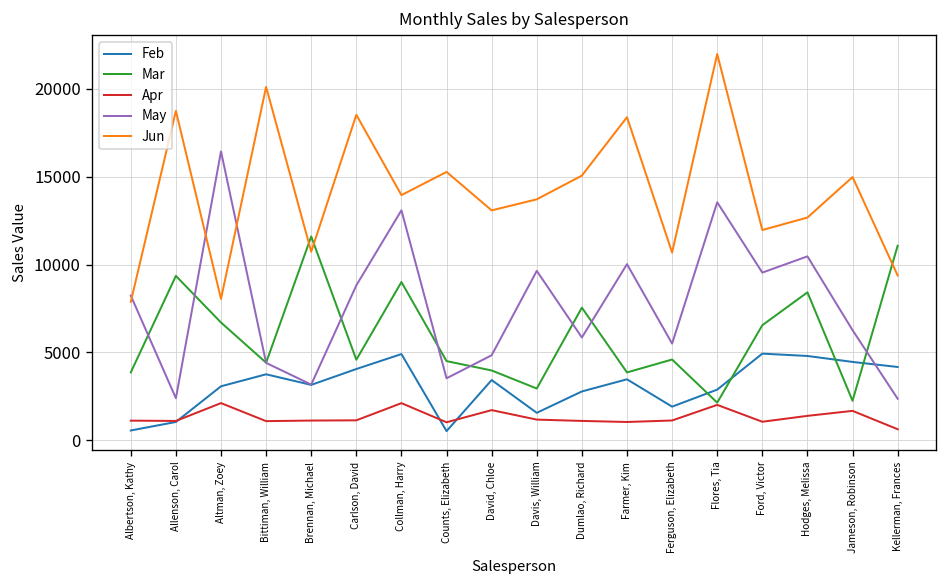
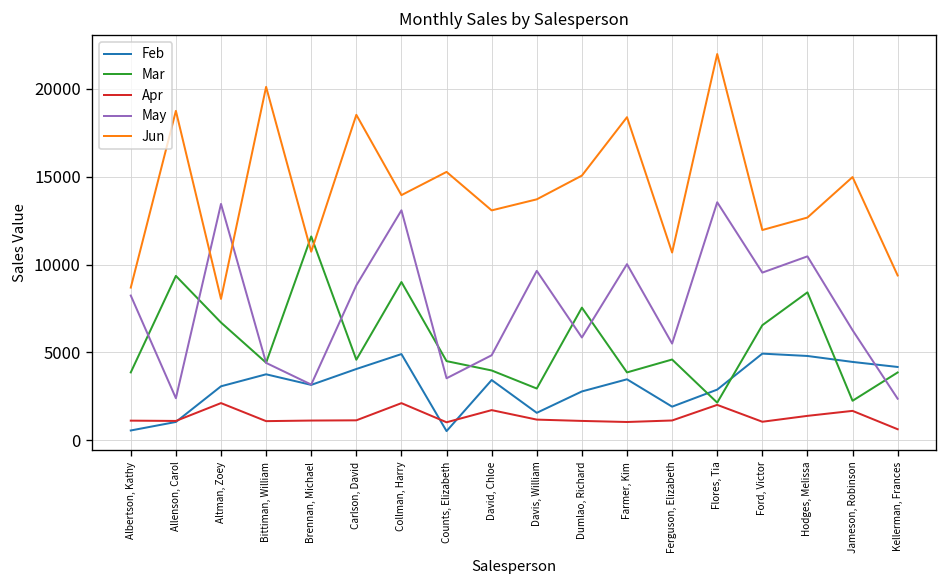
  {
    "Feb": {
      "Albertson, Kathy": 600,
      "Altman, Zoey": 3100,
      "Bittiman, William": 3800,
      "Carlson, David": 4100,
      "Collman, Harry": 4900,
      "Counts, Elizabeth": 500,
      "David, Chloe": 3400,
      "Davis, William": 1600,
      "Dumlao, Richard": 2800,
      "Farmer, Kim": 3500,
      "Ferguson, Elizabeth": 1900,
      "Flores, Tia": 2900,
      "Ford, Victor": 4900,
      "Hodges, Melissa": 4800,
      "Jameson, Robinson": 4500,
      "Kellerman, Frances": 4200
    },
    "Mar": {
      "Albertson, Kathy": 3900,
      "Allenson, Carol": 9400,
      "Altman, Zoey": 6700,
      "Brennan, Michael": 11600,
      "Carlson, David": 4600,
      "Collman, Harry": 9000,
      "Counts, Elizabeth": 4500,
      "David, Chloe": 4000,
      "Davis, William": 2900,
      "Dumlao, Richard": 7500,
      "Farmer, Kim": 3900,
      "Ferguson, Elizabeth": 4600,
      "Ford, Victor": 6500,
      "Hodges, Melissa": 8400,
      "Jameson, Robinson": 2200,
-     "Kellerman, Frances": 11100
+     "Kellerman, Frances": 3900
    },
    "Apr": {
      "Albertson, Kathy": 1100,
      "Altman, Zoey": 2100,
      "Bittiman, William": 1100,
      "Brennan, Michael": 1100,
      "Carlson, David": 1100,
      "Collman, Harry": 2100,
      "Counts, Elizabeth": 1000,
      "David, Chloe": 1700,
      "Davis, William": 1200,
      "Dumlao, Richard": 1100,
      "Farmer, Kim": 1000,
      "Ferguson, Elizabeth": 1100,
      "Ford, Victor": 1100,
      "Hodges, Melissa": 1400,
      "Jameson, Robinson": 1700,
      "Kellerman, Frances": 600
    },
    "May": {
      "Albertson, Kathy": 8200,
      "Allenson, Carol": 2400,
-     "Altman, Zoey": 16400,
+     "Altman, Zoey": 13500,
      "Carlson, David": 8800,
      "Collman, Harry": 13100,
      "Counts, Elizabeth": 3500,
      "David, Chloe": 4800,
      "Davis, William": 9600,
      "Dumlao, Richard": 5900,
      "Farmer, Kim": 10000,
      "Ferguson, Elizabeth": 5500,
      "Flores, Tia": 13500,
      "Ford, Victor": 9500,
      "Hodges, Melissa": 10500,
      "Jameson, Robinson": 6300,
      "Kellerman, Frances": 2400
    },
    "Jun": {
-     "Albertson, Kathy": 7900,
+     "Albertson, Kathy": 8700,
      "Allenson, Carol": 18700,
      "Altman, Zoey": 8000,
      "Bittiman, William": 20100,
      "Brennan, Michael": 10700,
      "Carlson, David": 18500,
      "Collman, Harry": 14000,
      "Counts, Elizabeth": 15300,
      "David, Chloe": 13100,
      "Davis, William": 13700,
      "Dumlao, Richard": 15100,
      "Farmer, Kim": 18400,
      "Ferguson, Elizabeth": 10700,
      "Flores, Tia": 22000,
      "Ford, Victor": 12000,
      "Hodges, Melissa": 12700,
      "Jameson, Robinson": 15000,
      "Kellerman, Frances": 9400
    }
  }
